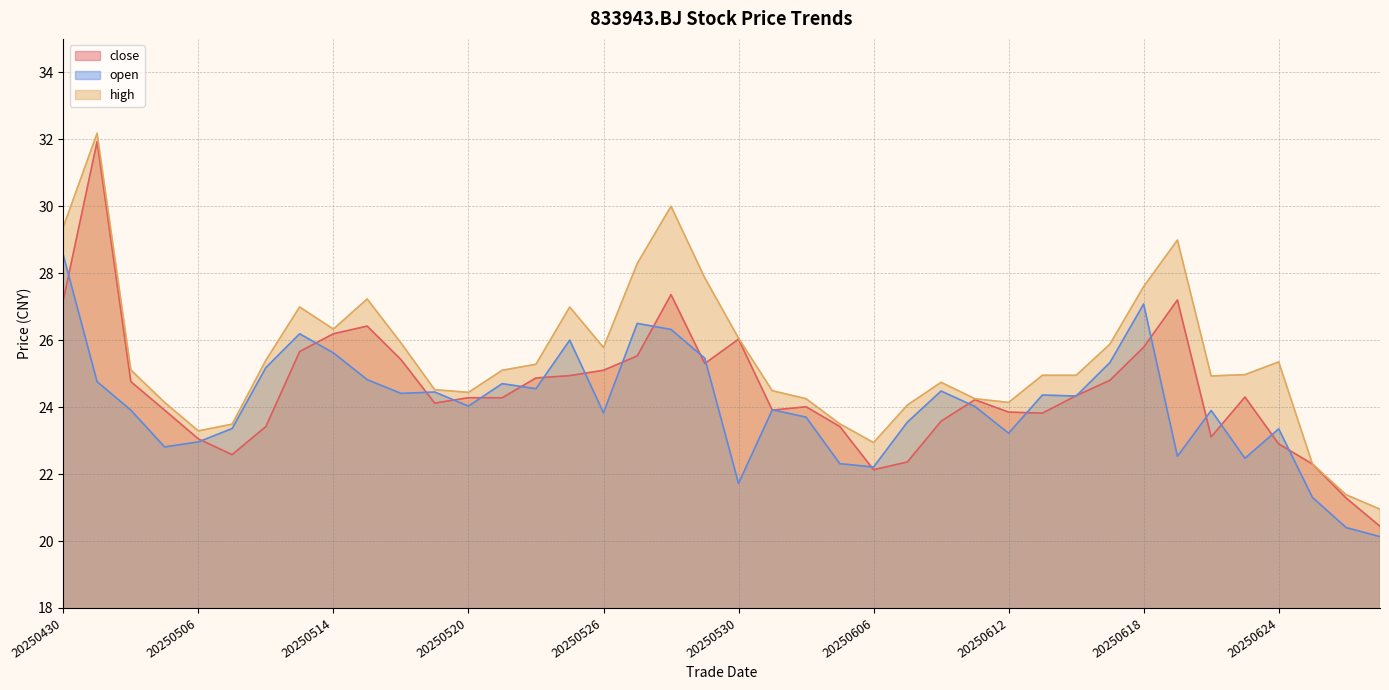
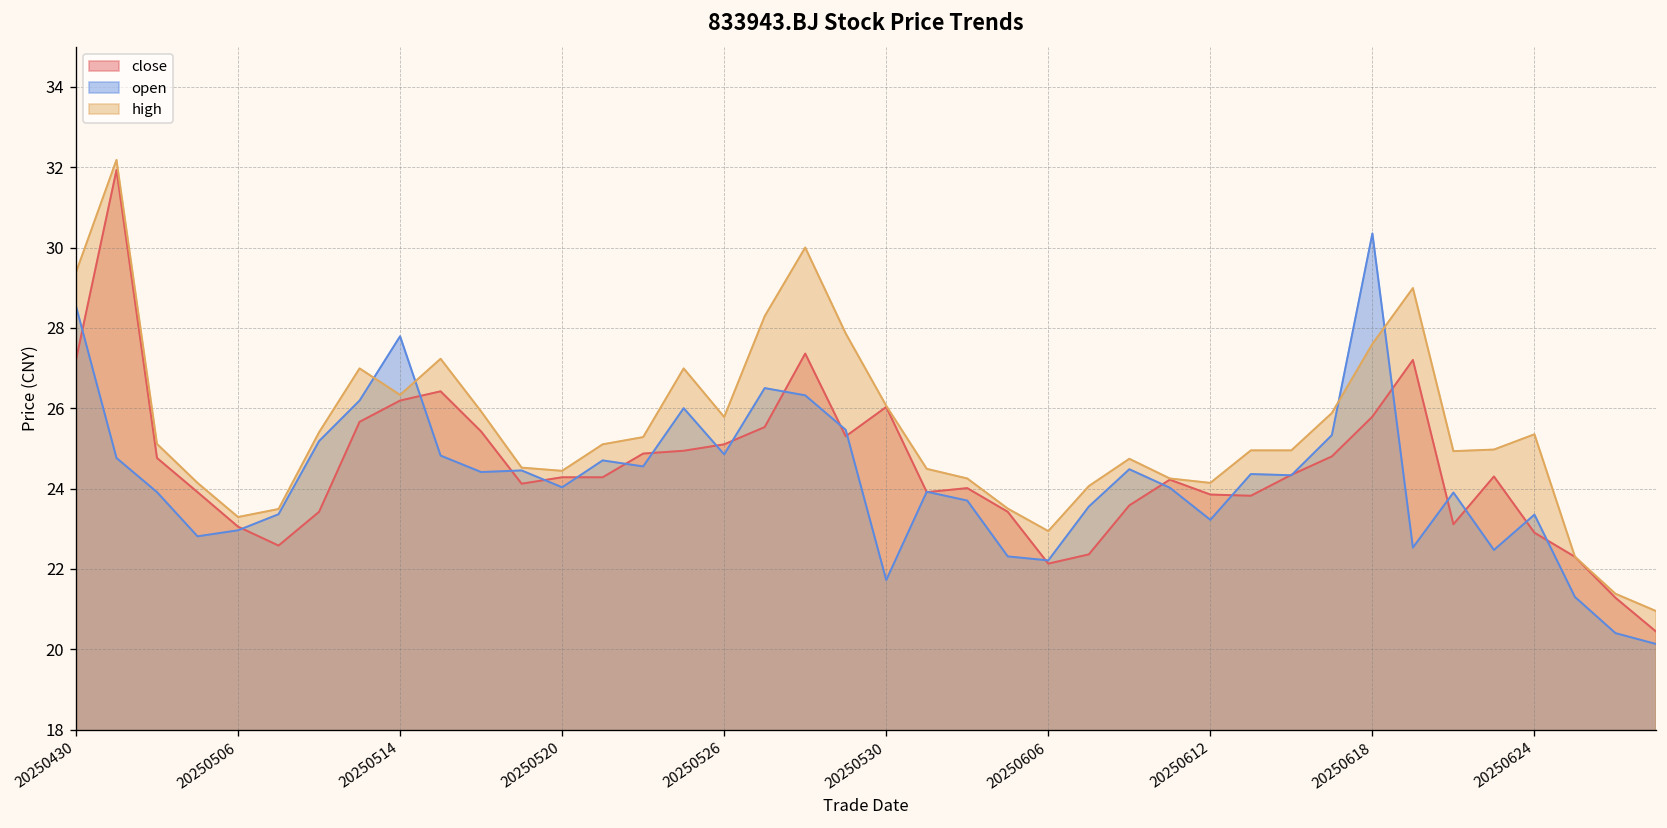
  {
    "open": {
      "20250430": 28.5,
      "20250506": 23.0,
-     "20250514": 25.6,
+     "20250514": 27.8,
      "20250520": 24.0,
-     "20250526": 23.8,
+     "20250526": 24.9,
      "20250530": 21.7,
      "20250606": 22.2,
      "20250612": 23.2,
-     "20250618": 27.1,
+     "20250618": 30.4,
      "20250624": 23.4
    }
  }
